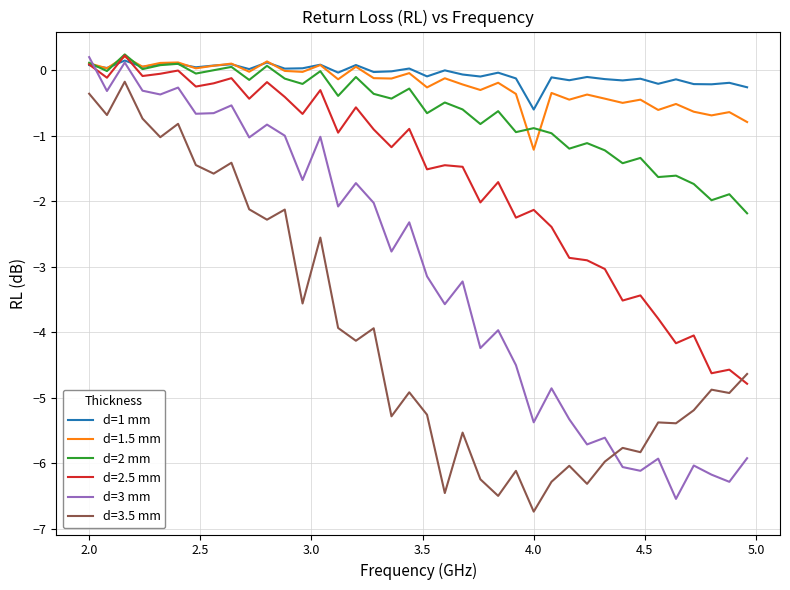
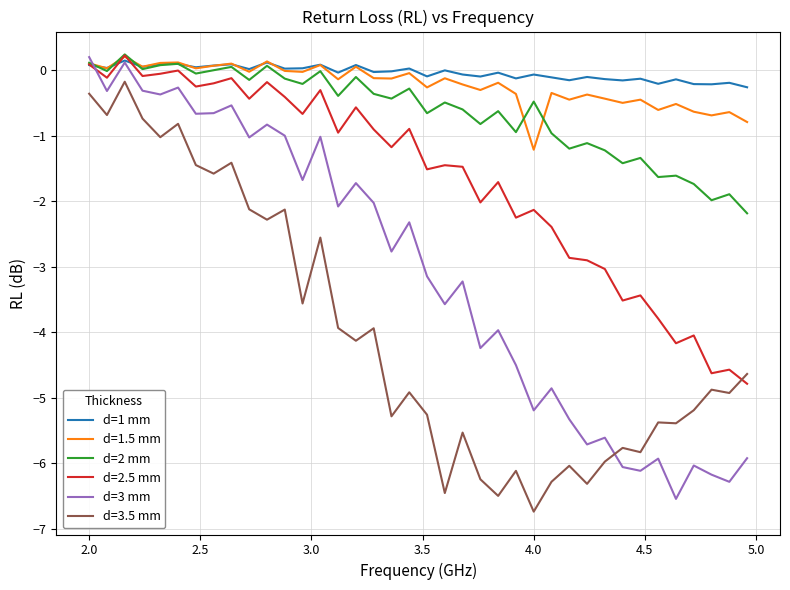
  {
    "d=1 mm": {
-     "4.0": -0.6
+     "4.0": -0.1
    },
    "d=1.5 mm": {
      "4.0": -1.2
    },
    "d=2 mm": {
-     "4.0": -0.9
+     "4.0": -0.5
    },
    "d=2.5 mm": {
      "4.0": -2.1
    },
    "d=3 mm": {
      "2.0": 0.2,
-     "4.0": -5.4
+     "4.0": -5.2
    },
    "d=3.5 mm": {
      "2.0": -0.4,
      "4.0": -6.7
    }
  }
